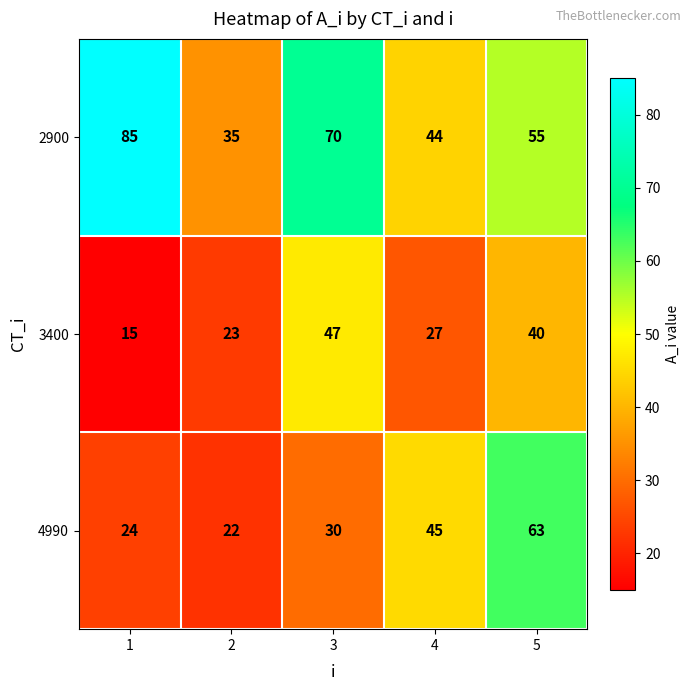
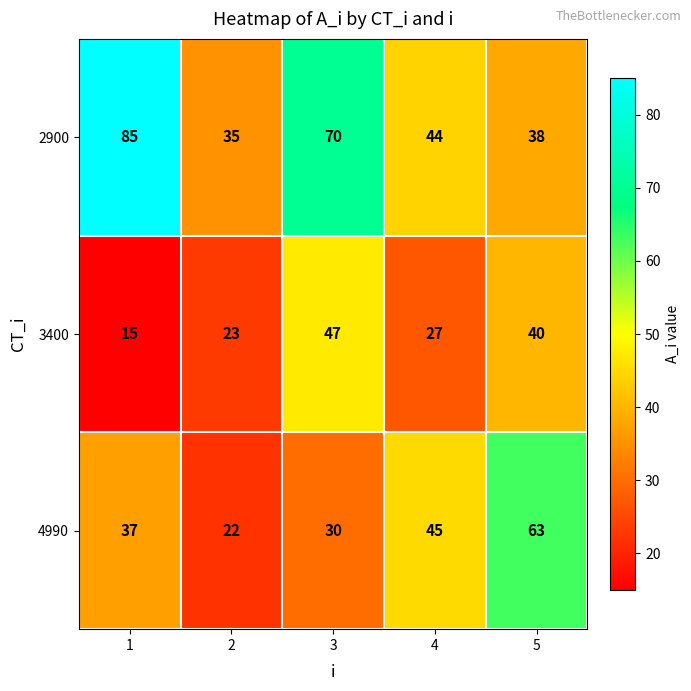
  {
    "2900": {
      "1": 85,
      "2": 35,
      "3": 70,
      "4": 44,
-     "5": 55
+     "5": 38
    },
    "3400": {
      "1": 15,
      "2": 23,
      "3": 47,
      "4": 27,
      "5": 40
    },
    "4990": {
-     "1": 24,
+     "1": 37,
      "2": 22,
      "3": 30,
      "4": 45,
      "5": 63
    }
  }
